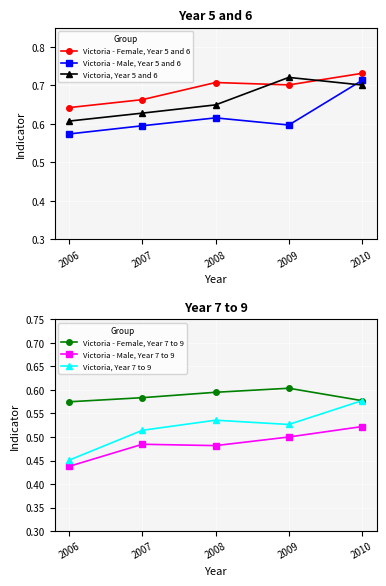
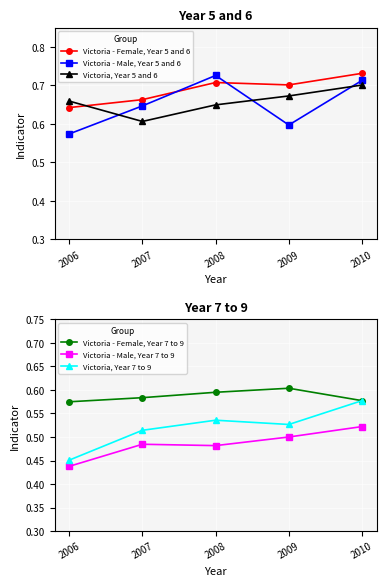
  {
    "Year 5 and 6": {
      "Victoria - Female, Year 5 and 6": {
        "2006": 0.64,
        "2007": 0.66,
        "2008": 0.71,
        "2009": 0.70,
        "2010": 0.73
      },
      "Victoria - Male, Year 5 and 6": {
        "2006": 0.57,
-       "2007": 0.60,
-       "2008": 0.62,
+       "2007": 0.65,
+       "2008": 0.73,
        "2009": 0.60,
        "2010": 0.71
      },
      "Victoria, Year 5 and 6": {
-       "2006": 0.61,
-       "2007": 0.63,
+       "2006": 0.66,
+       "2007": 0.61,
        "2008": 0.65,
-       "2009": 0.72,
+       "2009": 0.67,
        "2010": 0.70
      }
    },
    "Year 7 to 9": {
      "Victoria - Female, Year 7 to 9": {
        "2006": 0.57,
        "2007": 0.58,
        "2008": 0.60,
        "2009": 0.60
      },
      "Victoria - Male, Year 7 to 9": {
        "2006": 0.44,
        "2007": 0.48,
        "2008": 0.48,
        "2009": 0.50,
        "2010": 0.52
      },
      "Victoria, Year 7 to 9": {
        "2006": 0.45,
        "2007": 0.51,
        "2008": 0.54,
        "2009": 0.53
      }
    }
  }
